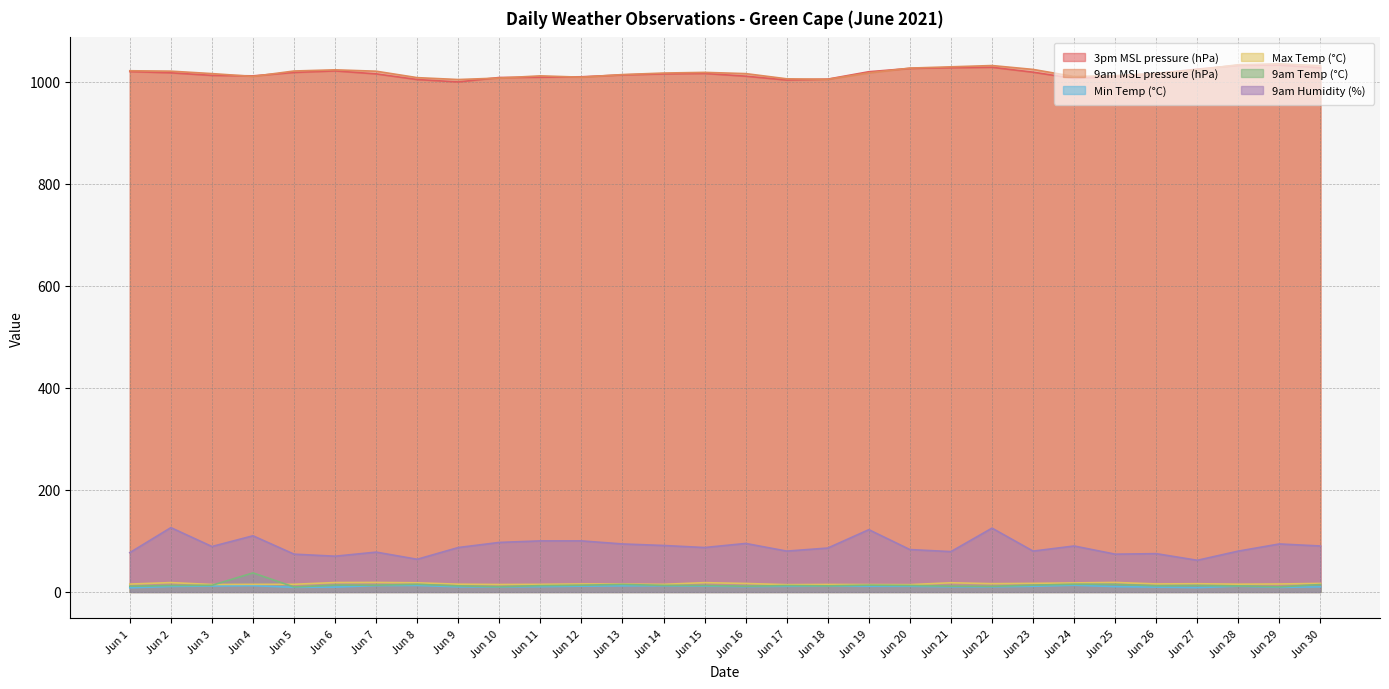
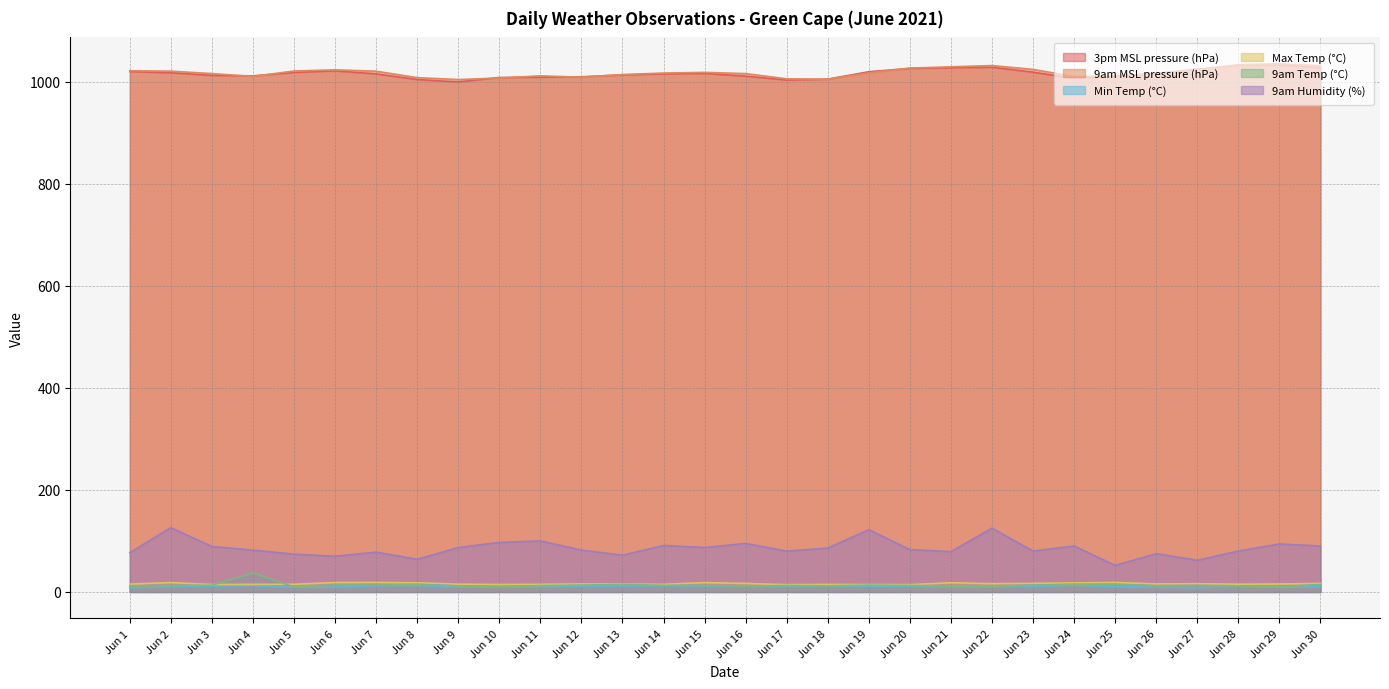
  {
    "9am Temp (°C)": {
      "Jun 4": 40
    },
    "9am Humidity (%)": {
      "Jun 1": 80,
      "Jun 2": 130,
      "Jun 3": 90,
-     "Jun 4": 110,
+     "Jun 4": 80,
      "Jun 5": 70,
      "Jun 6": 70,
      "Jun 7": 80,
      "Jun 8": 60,
      "Jun 9": 90,
      "Jun 10": 100,
      "Jun 11": 100,
-     "Jun 12": 100,
-     "Jun 13": 90,
+     "Jun 12": 80,
+     "Jun 13": 70,
      "Jun 14": 90,
      "Jun 15": 90,
      "Jun 16": 100,
      "Jun 17": 80,
      "Jun 18": 90,
      "Jun 19": 120,
      "Jun 20": 80,
      "Jun 21": 80,
      "Jun 22": 130,
      "Jun 23": 80,
      "Jun 24": 90,
-     "Jun 25": 70,
+     "Jun 25": 50,
      "Jun 26": 80,
      "Jun 27": 60,
      "Jun 28": 80,
      "Jun 29": 90,
      "Jun 30": 90
    }
  }
